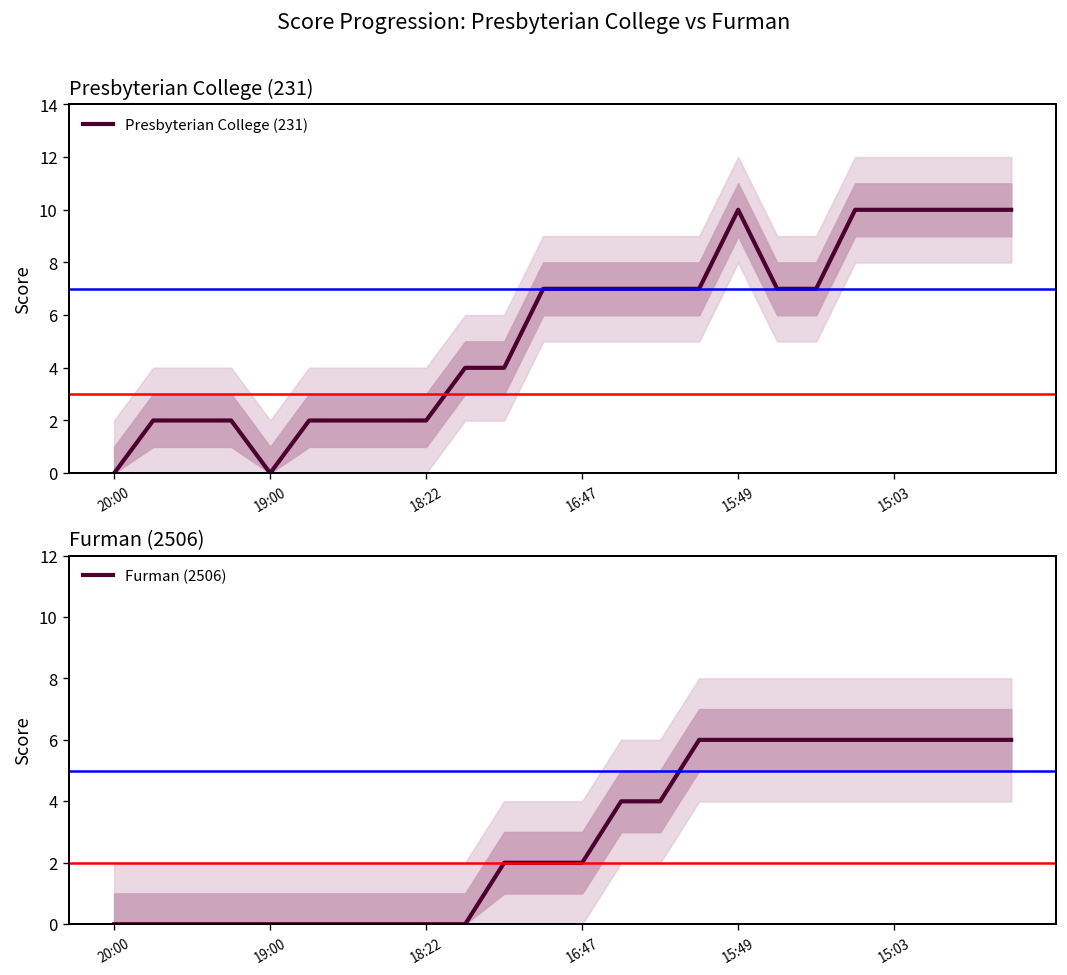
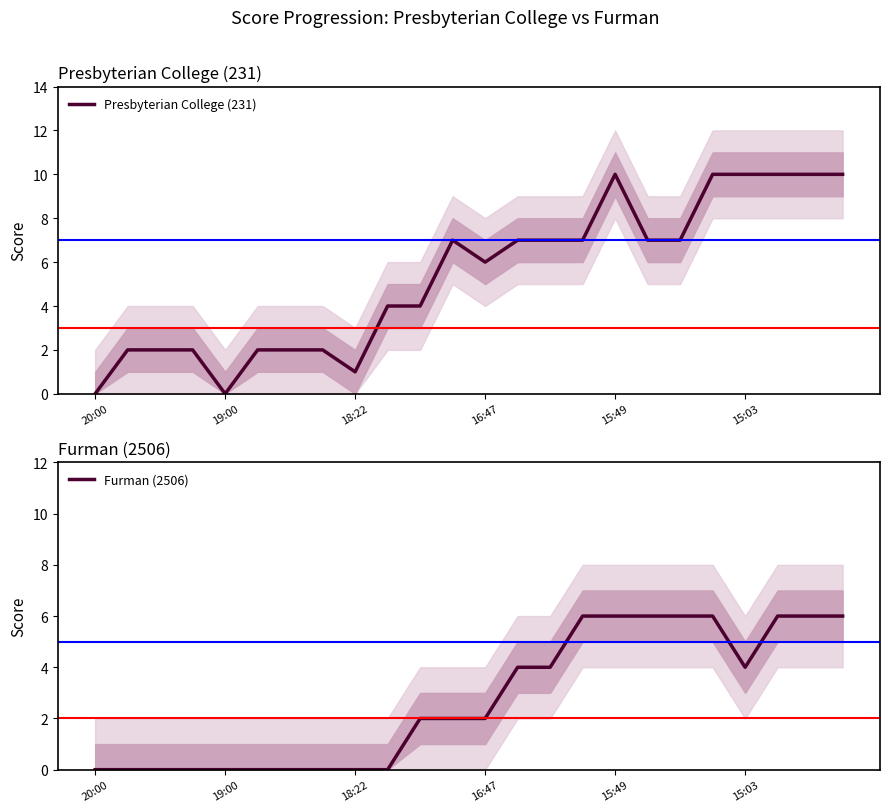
  {
    "Presbyterian College (231)": {
      "Presbyterian College (231)": {
        "20:00": 0,
        "19:00": 0,
-       "18:22": 2,
-       "16:47": 7,
+       "18:22": 1,
+       "16:47": 6,
        "15:49": 10,
        "15:03": 10
      }
    },
    "Furman (2506)": {
      "Furman (2506)": {
        "20:00": 0,
        "19:00": 0,
        "18:22": 0,
        "16:47": 2,
        "15:49": 6,
-       "15:03": 6
+       "15:03": 4
      }
    }
  }
